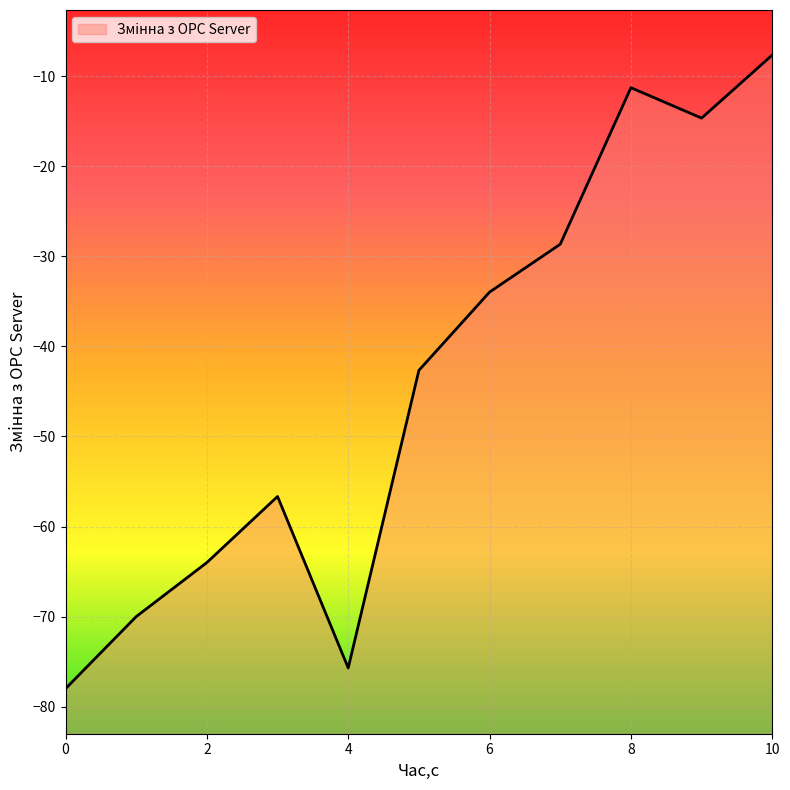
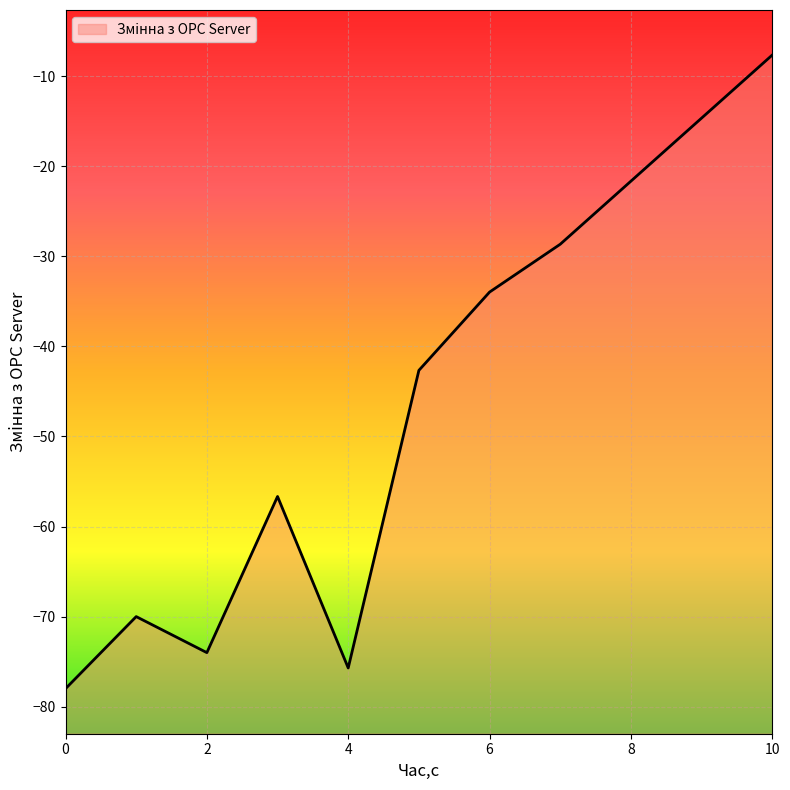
  {
    "0": -78,
-   "2": -64,
+   "2": -74,
    "4": -76,
    "6": -34,
-   "8": -11,
+   "8": -22,
    "10": -8
  }
